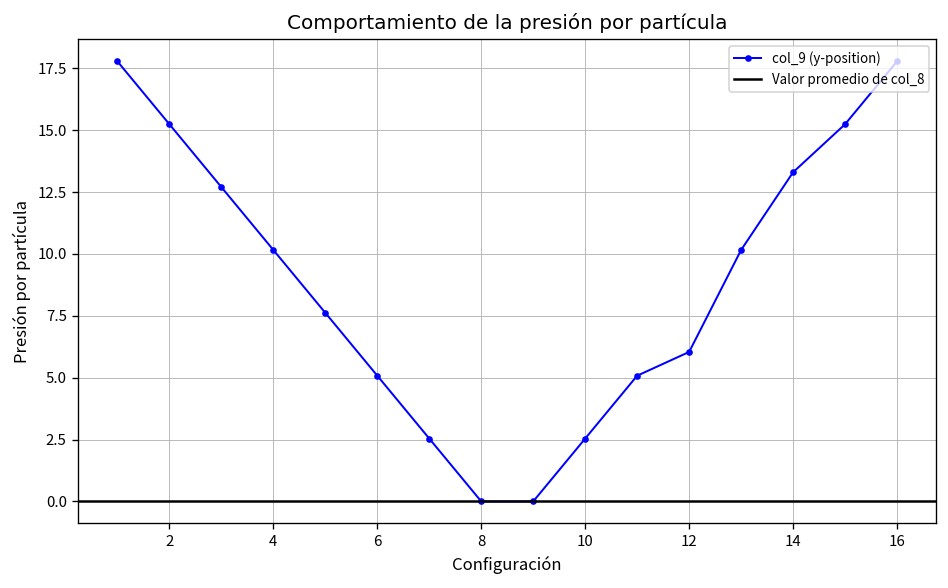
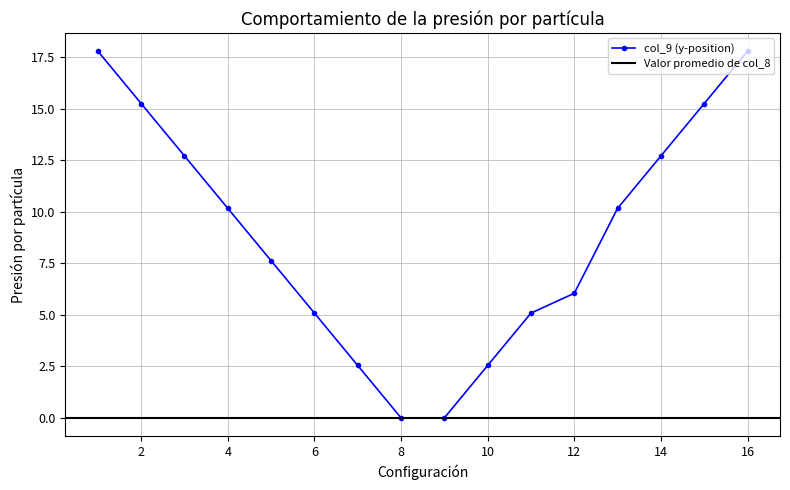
  {
    "2": 15.2,
    "4": 10.2,
    "6": 5.1,
    "8": 0.0,
    "10": 2.5,
    "12": 6.0,
-   "14": 13.3
+   "14": 12.7
  }
